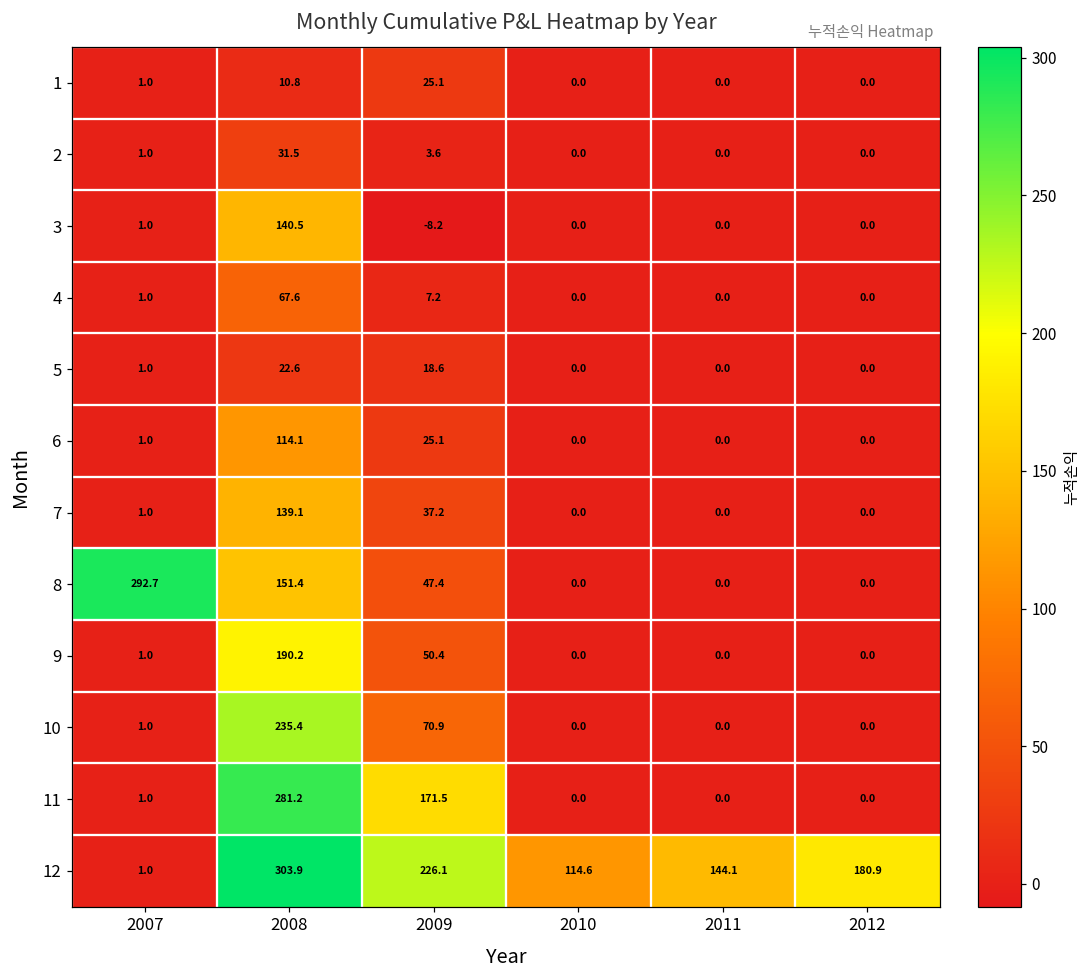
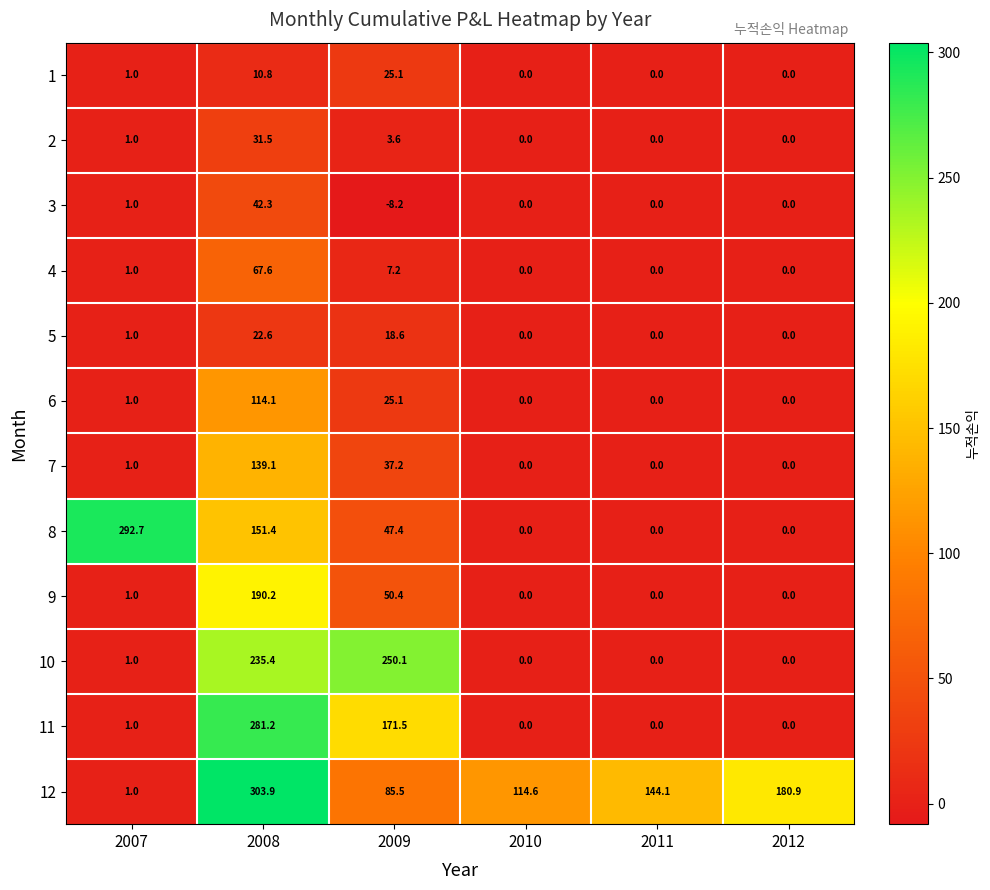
  {
    "1": {
      "2007": 1.0,
      "2008": 10.8,
      "2009": 25.1,
      "2010": 0.0,
      "2011": 0.0,
      "2012": 0.0
    },
    "2": {
      "2007": 1.0,
      "2008": 31.5,
      "2009": 3.6,
      "2010": 0.0,
      "2011": 0.0,
      "2012": 0.0
    },
    "3": {
      "2007": 1.0,
-     "2008": 140.5,
+     "2008": 42.3,
      "2009": -8.2,
      "2010": 0.0,
      "2011": 0.0,
      "2012": 0.0
    },
    "4": {
      "2007": 1.0,
      "2008": 67.6,
      "2009": 7.2,
      "2010": 0.0,
      "2011": 0.0,
      "2012": 0.0
    },
    "5": {
      "2007": 1.0,
      "2008": 22.6,
      "2009": 18.6,
      "2010": 0.0,
      "2011": 0.0,
      "2012": 0.0
    },
    "6": {
      "2007": 1.0,
      "2008": 114.1,
      "2009": 25.1,
      "2010": 0.0,
      "2011": 0.0,
      "2012": 0.0
    },
    "7": {
      "2007": 1.0,
      "2008": 139.1,
      "2009": 37.2,
      "2010": 0.0,
      "2011": 0.0,
      "2012": 0.0
    },
    "8": {
      "2007": 292.7,
      "2008": 151.4,
      "2009": 47.4,
      "2010": 0.0,
      "2011": 0.0,
      "2012": 0.0
    },
    "9": {
      "2007": 1.0,
      "2008": 190.2,
      "2009": 50.4,
      "2010": 0.0,
      "2011": 0.0,
      "2012": 0.0
    },
    "10": {
      "2007": 1.0,
      "2008": 235.4,
-     "2009": 70.9,
+     "2009": 250.1,
      "2010": 0.0,
      "2011": 0.0,
      "2012": 0.0
    },
    "11": {
      "2007": 1.0,
      "2008": 281.2,
      "2009": 171.5,
      "2010": 0.0,
      "2011": 0.0,
      "2012": 0.0
    },
    "12": {
      "2007": 1.0,
      "2008": 303.9,
-     "2009": 226.1,
+     "2009": 85.5,
      "2010": 114.6,
      "2011": 144.1,
      "2012": 180.9
    }
  }
